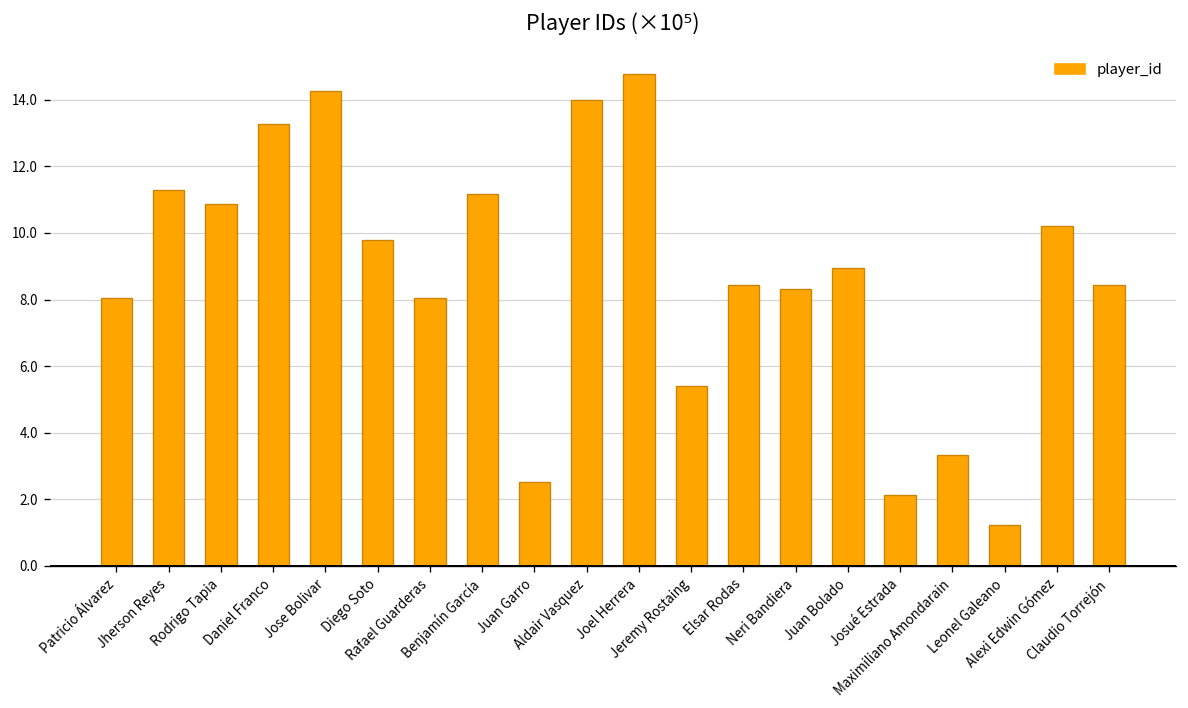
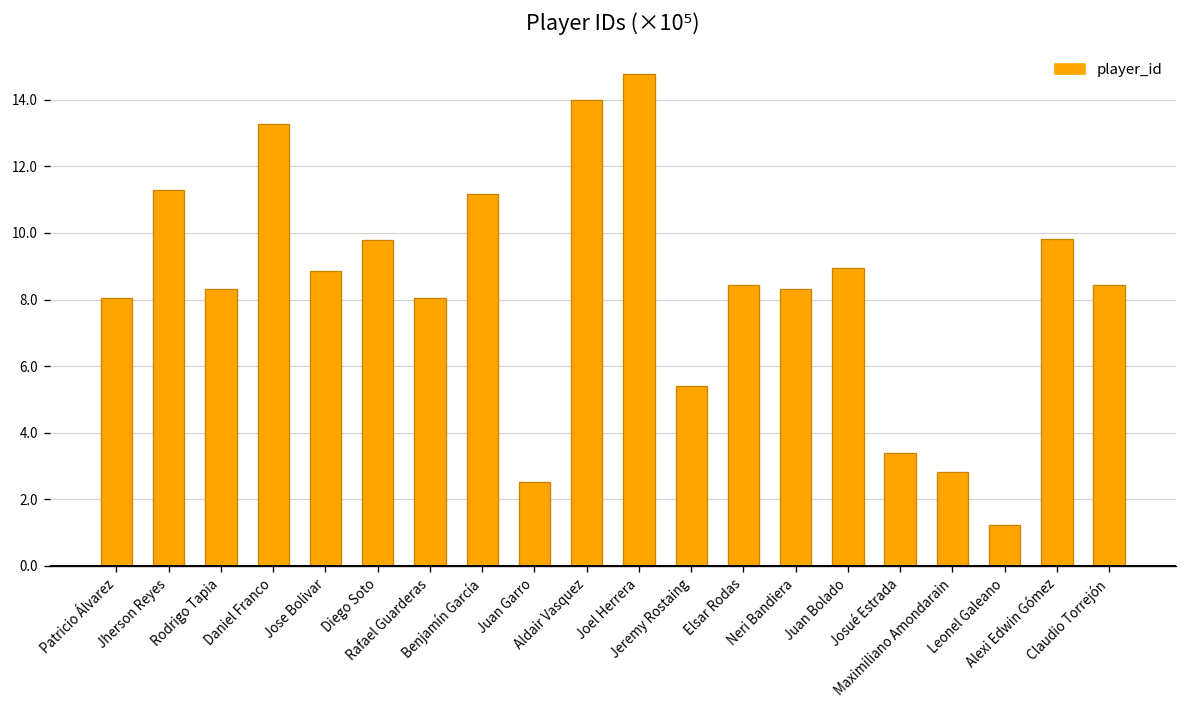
  {
    "Patricio Álvarez": 8.1,
    "Jherson Reyes": 11.3,
-   "Rodrigo Tapia": 10.9,
+   "Rodrigo Tapia": 8.3,
    "Daniel Franco": 13.3,
-   "Jose Bolivar": 14.3,
+   "Jose Bolivar": 8.9,
    "Diego Soto": 9.8,
    "Rafael Guarderas": 8.1,
    "Benjamín García": 11.2,
    "Juan Garro": 2.5,
    "Aldair Vasquez": 14.0,
    "Joel Herrera": 14.8,
    "Jeremy Rostaing": 5.4,
    "Elsar Rodas": 8.4,
    "Neri Bandiera": 8.3,
    "Juan Bolado": 8.9,
-   "Josué Estrada": 2.1,
-   "Maximiliano Amondarain": 3.3,
+   "Josué Estrada": 3.4,
+   "Maximiliano Amondarain": 2.8,
    "Leonel Galeano": 1.2,
-   "Alexi Edwin Gómez": 10.2,
+   "Alexi Edwin Gómez": 9.8,
    "Claudio Torrejón": 8.4
  }
